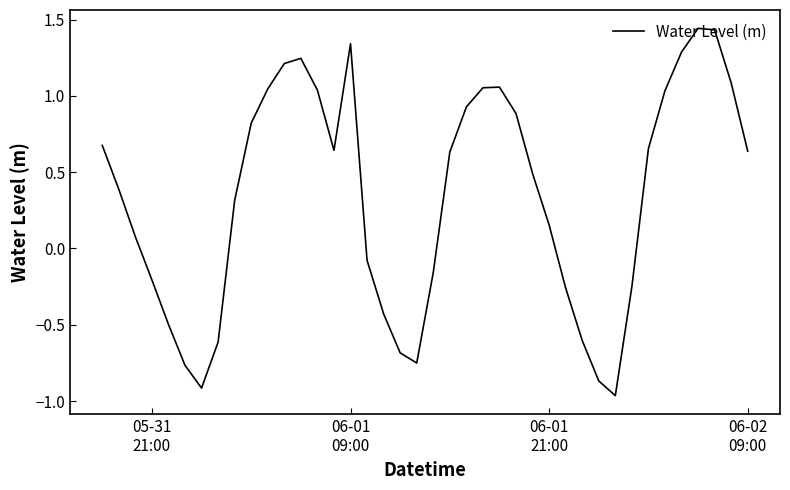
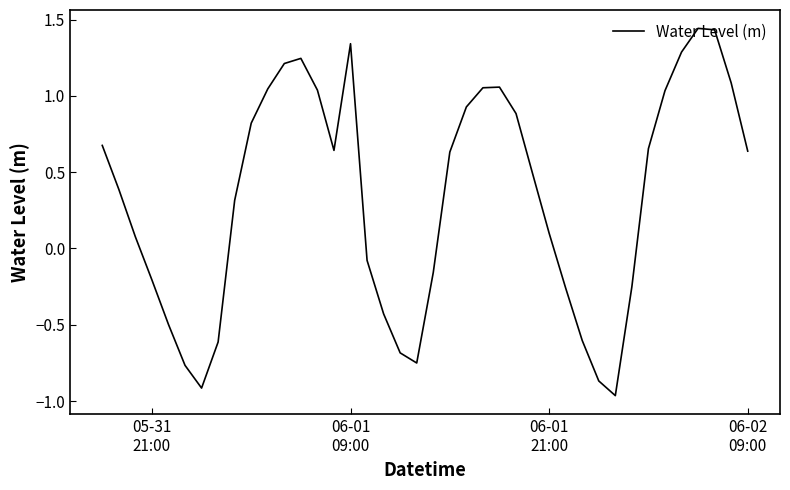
  {
    "05-31 21:00": -0.21,
    "06-01 09:00": 1.34,
-   "06-01 21:00": 0.15,
+   "06-01 21:00": 0.10,
    "06-02 09:00": 0.64
  }
